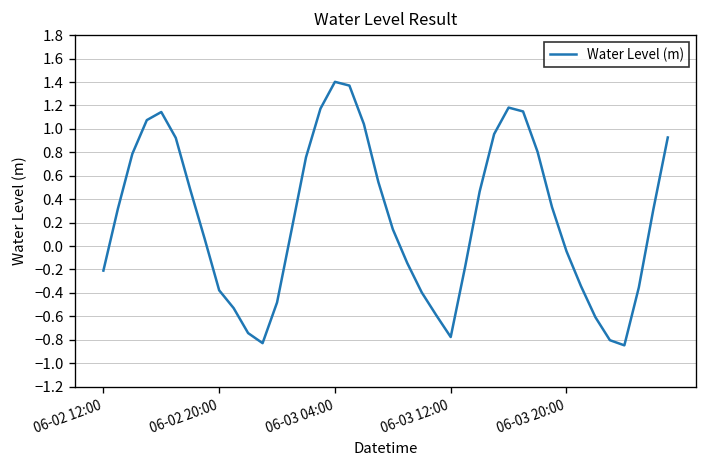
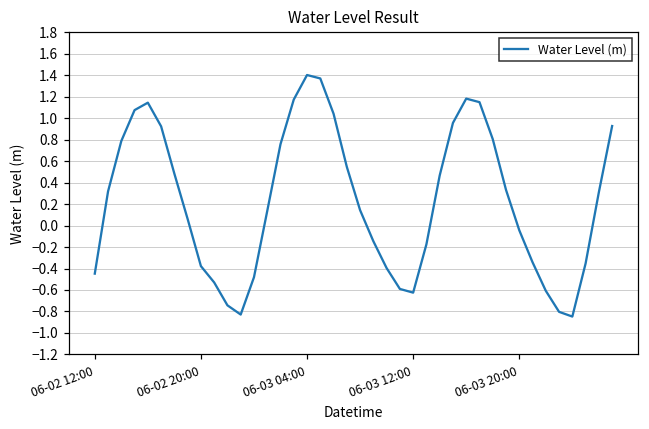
  {
-   "06-02 12:00": -0.2,
+   "06-02 12:00": -0.4,
    "06-02 20:00": -0.4,
    "06-03 04:00": 1.4,
-   "06-03 12:00": -0.8,
+   "06-03 12:00": -0.6,
    "06-03 20:00": 0.0
  }
